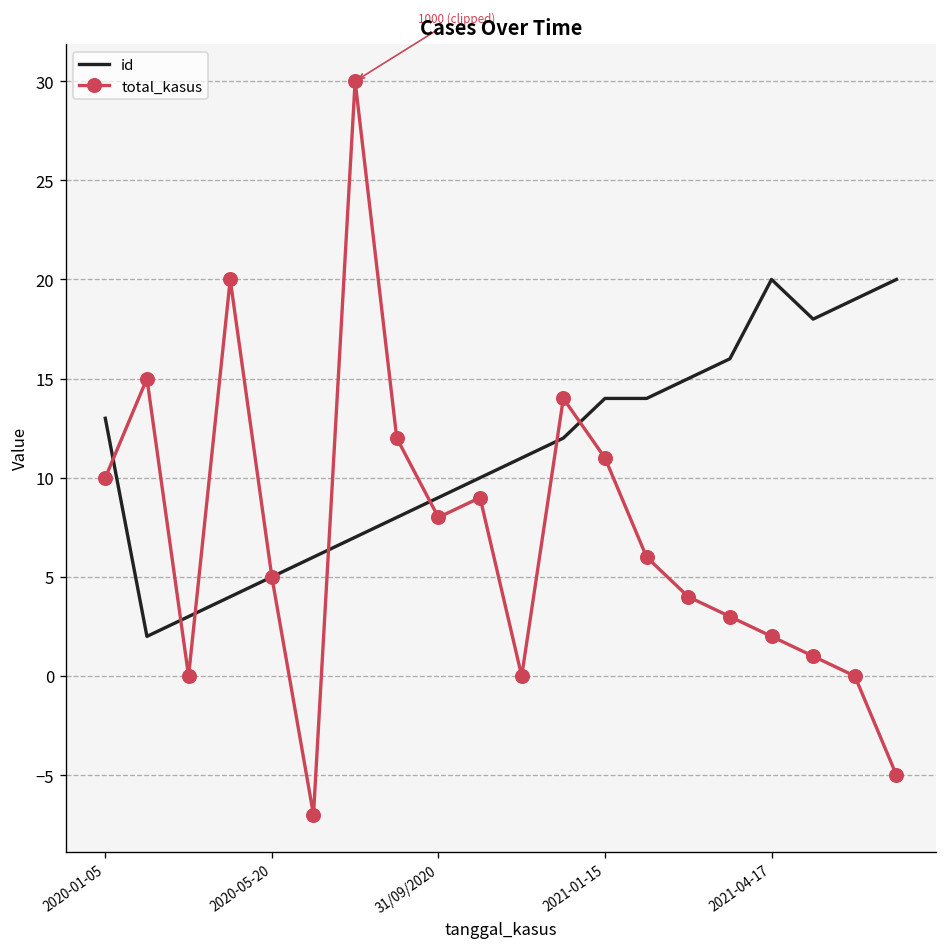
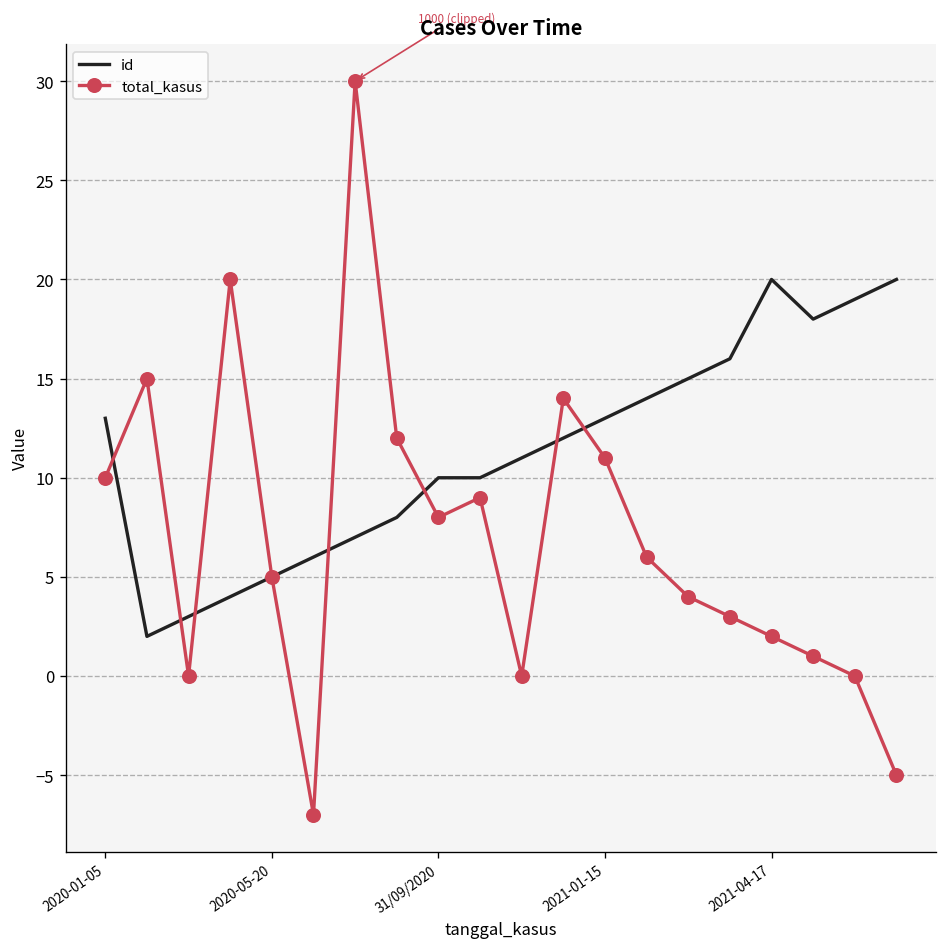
  {
    "id": {
      "2020-01-05": 13,
-     "31/09/2020": 9,
-     "2021-01-15": 14,
+     "31/09/2020": 10,
+     "2021-01-15": 13,
      "2021-04-17": 20
    },
    "total_kasus": {
      "2020-01-05": 10,
      "31/09/2020": 8,
      "2021-01-15": 11,
      "2021-04-17": 2
    }
  }
